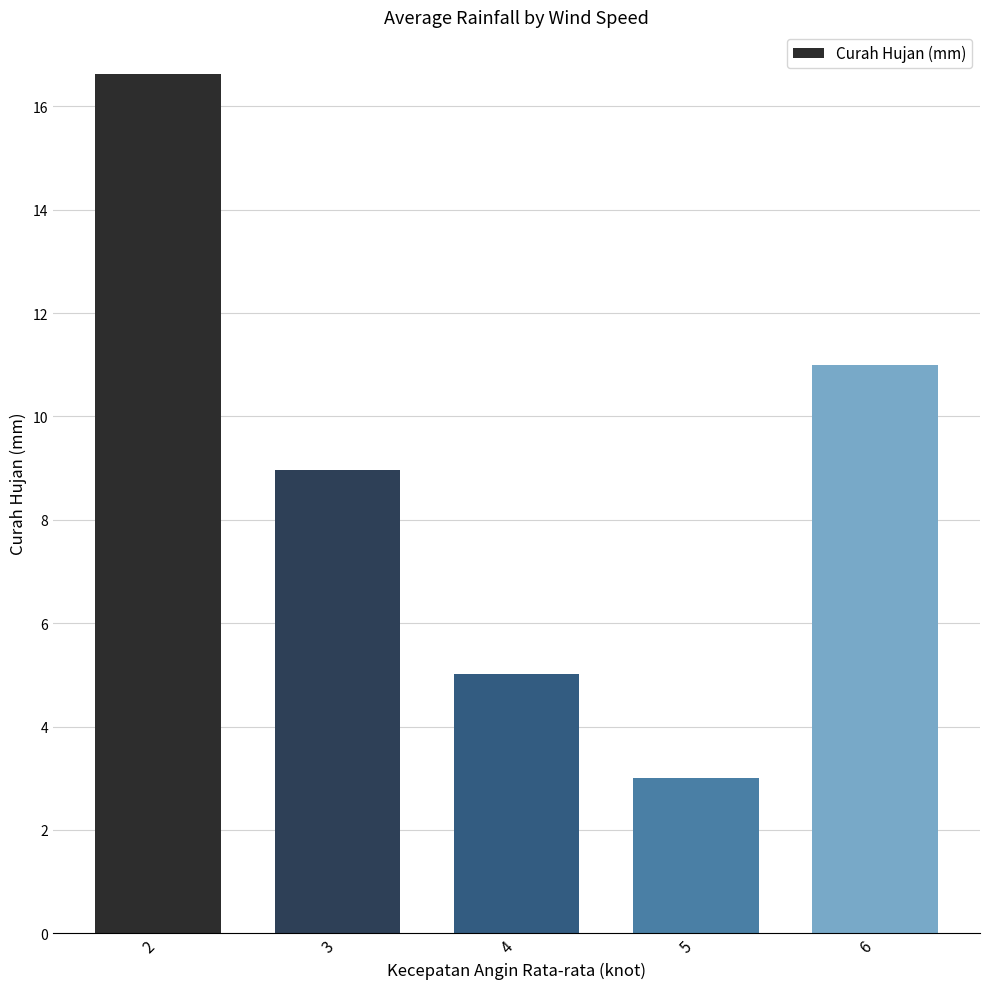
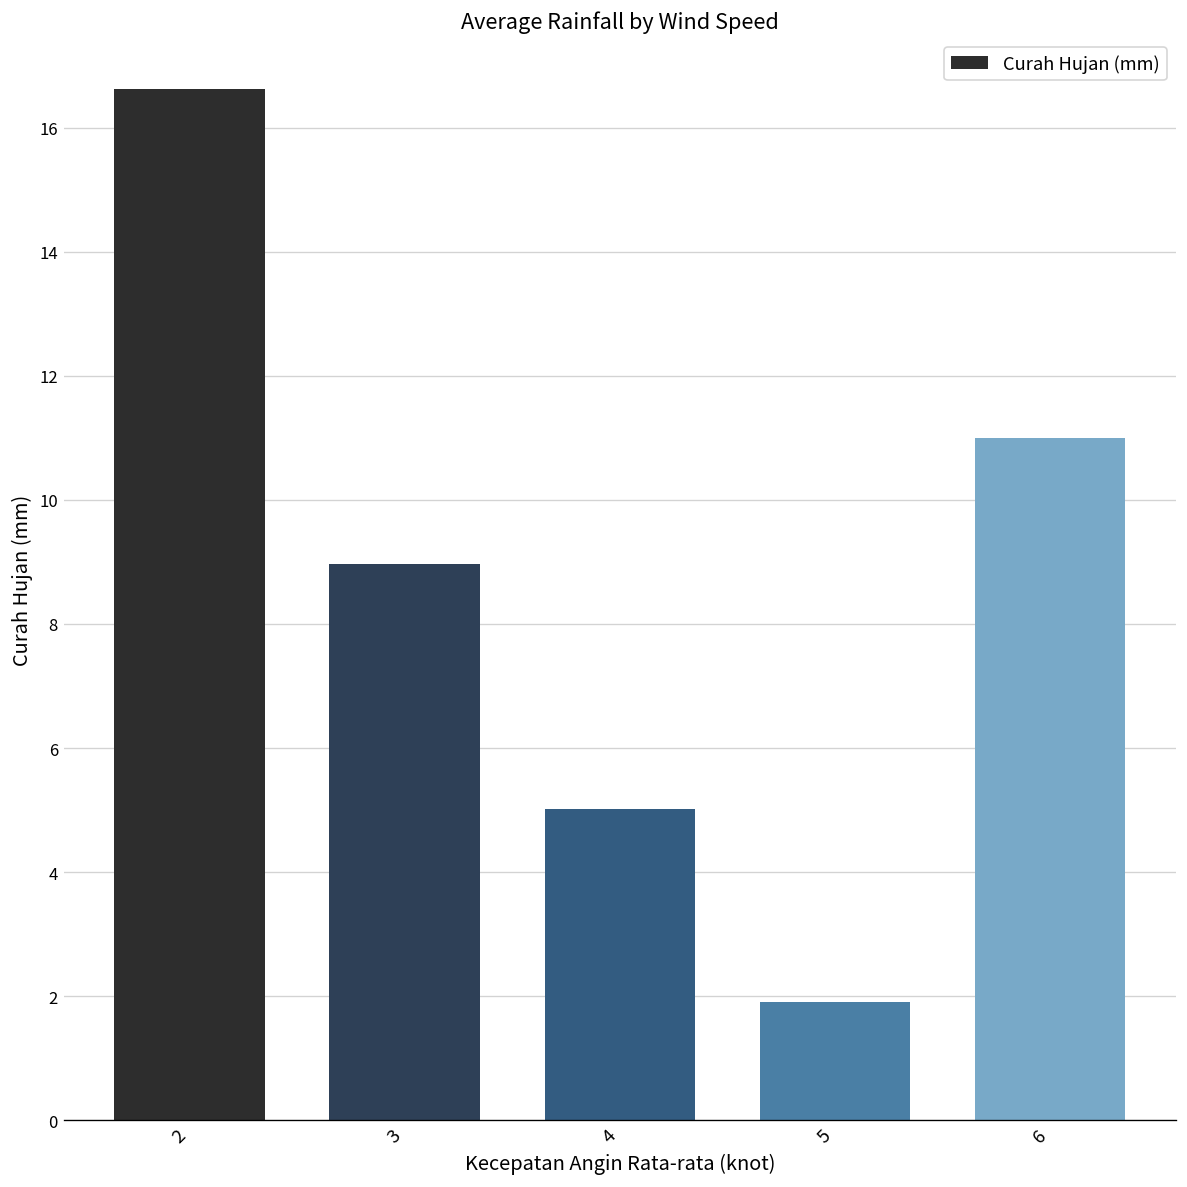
  {
    "2": 16.6,
    "3": 9.0,
    "4": 5.0,
-   "5": 3.0,
+   "5": 1.9,
    "6": 11.0
  }
